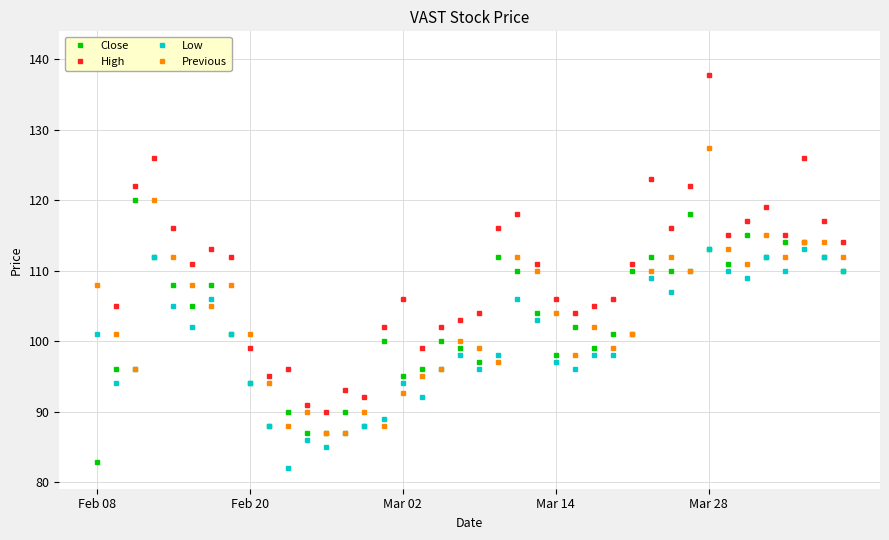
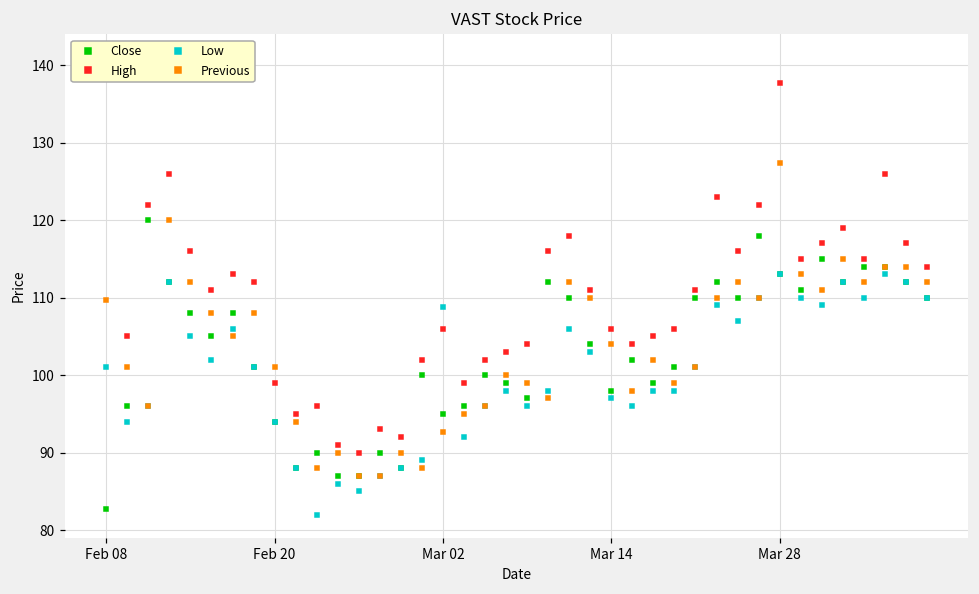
  {
    "Close": {
      "Feb 08": 83,
      "Mar 02": 95,
      "Mar 14": 98
    },
    "High": {
      "Feb 20": 99,
      "Mar 02": 106,
      "Mar 14": 106,
      "Mar 28": 138
    },
    "Low": {
      "Feb 08": 101,
-     "Mar 02": 94,
+     "Mar 02": 109,
      "Mar 14": 97
    },
    "Previous": {
-     "Feb 08": 108,
+     "Feb 08": 110,
      "Feb 20": 101,
      "Mar 02": 93,
      "Mar 14": 104,
      "Mar 28": 127
    }
  }
